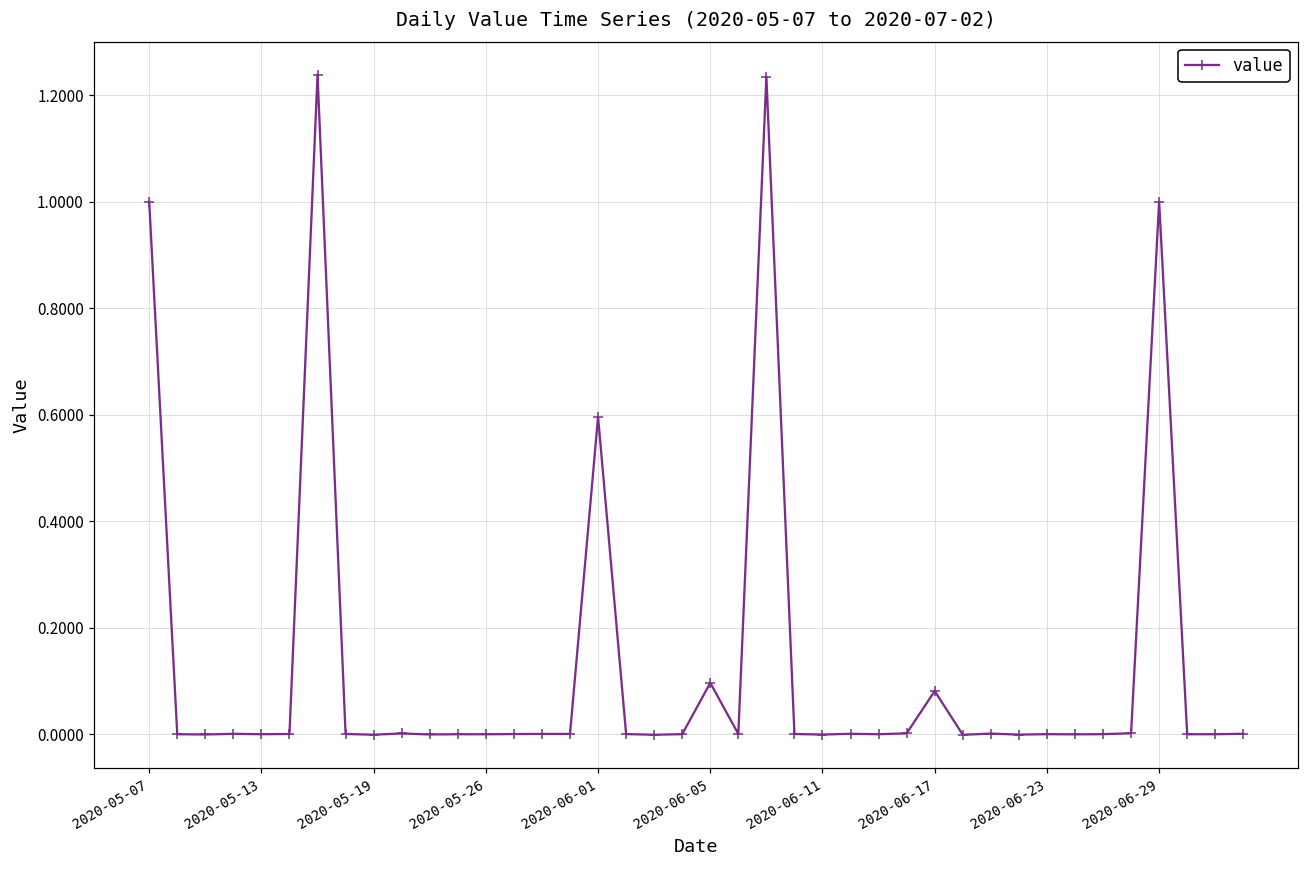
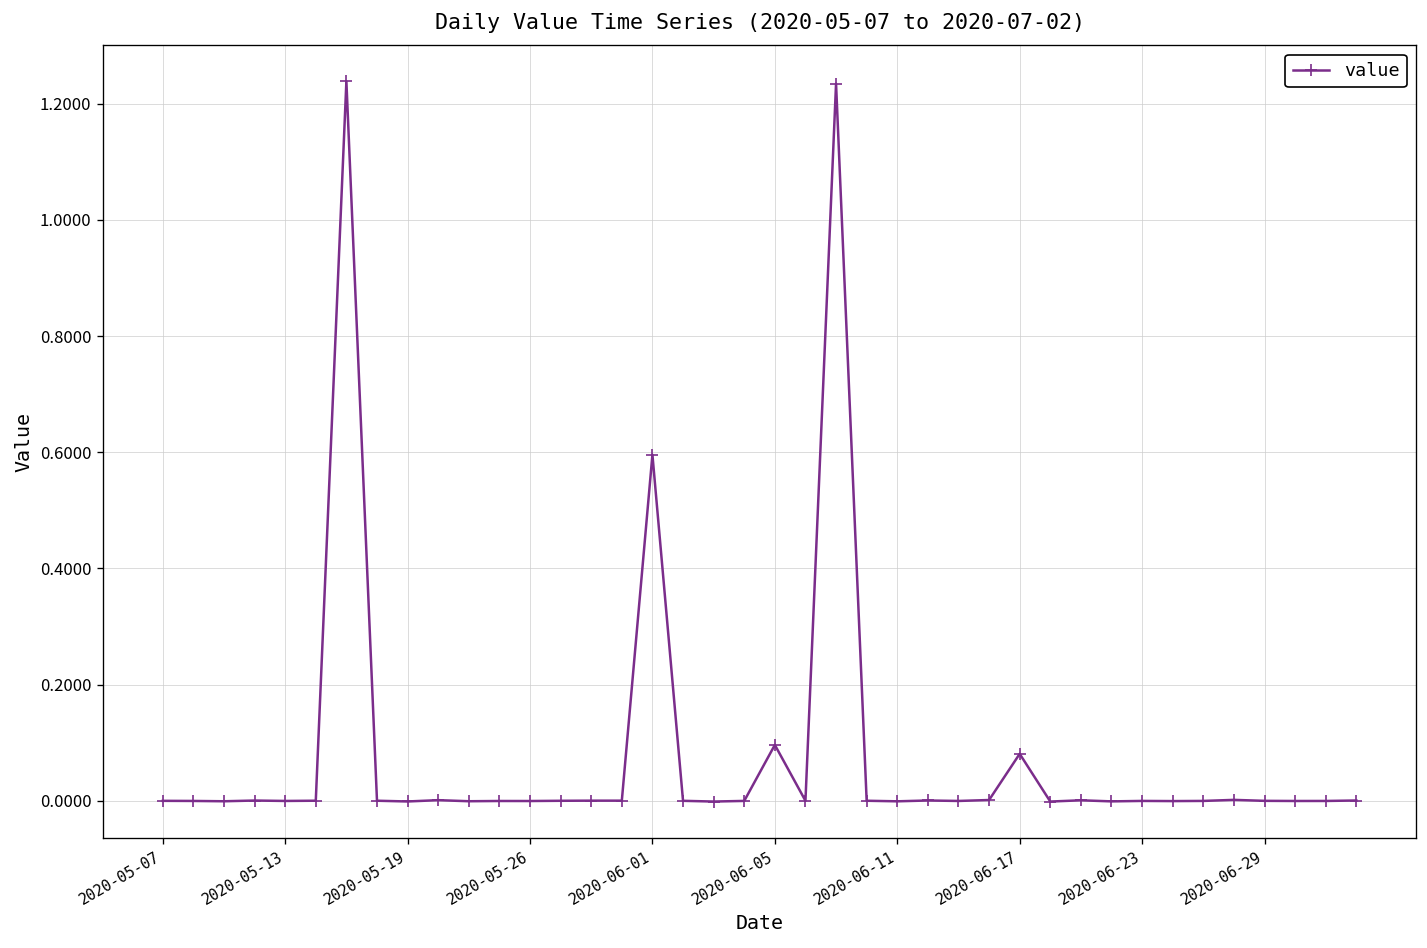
  {
-   "2020-05-07": 1,
+   "2020-05-07": 0,
    "2020-05-13": 0,
    "2020-05-19": 0,
    "2020-05-26": 0,
    "2020-06-01": 0.60,
    "2020-06-05": 0.10,
    "2020-06-11": 0,
    "2020-06-17": 0.08,
    "2020-06-23": 0,
-   "2020-06-29": 1
+   "2020-06-29": 0
  }
